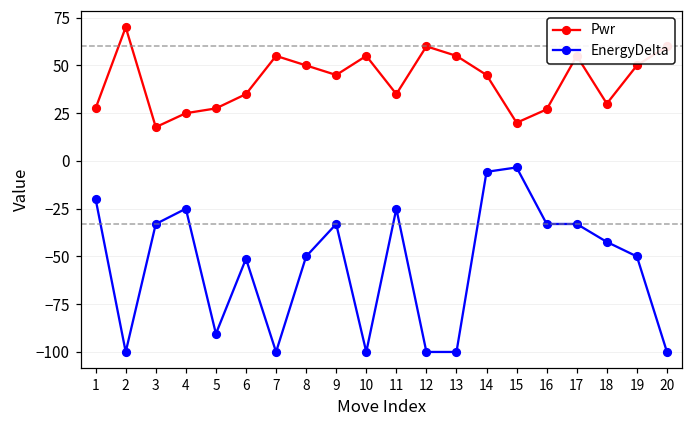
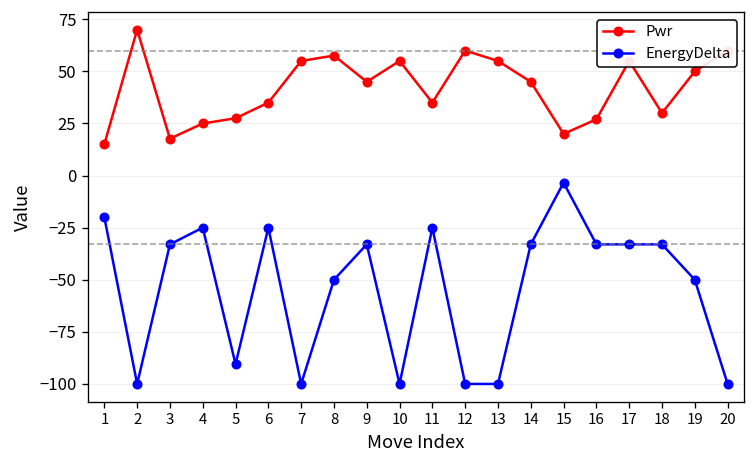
  {
    "Pwr": {
-     "1": 28,
+     "1": 15,
      "2": 70,
      "3": 18,
      "4": 25,
      "5": 28,
      "6": 35,
      "7": 55,
-     "8": 50,
+     "8": 58,
      "9": 45,
      "10": 55,
      "11": 35,
      "12": 60,
      "13": 55,
      "14": 45,
      "15": 20,
      "16": 27,
      "18": 30,
      "19": 50
    },
    "EnergyDelta": {
      "1": -20,
      "2": -100,
      "3": -33,
      "4": -25,
      "5": -91,
-     "6": -51,
+     "6": -25,
      "7": -100,
      "8": -50,
      "9": -33,
      "10": -100,
      "11": -25,
      "12": -100,
      "13": -100,
-     "14": -6,
+     "14": -33,
      "15": -3,
      "16": -33,
      "17": -33,
-     "18": -42,
+     "18": -33,
      "19": -50,
      "20": -100
    }
  }
